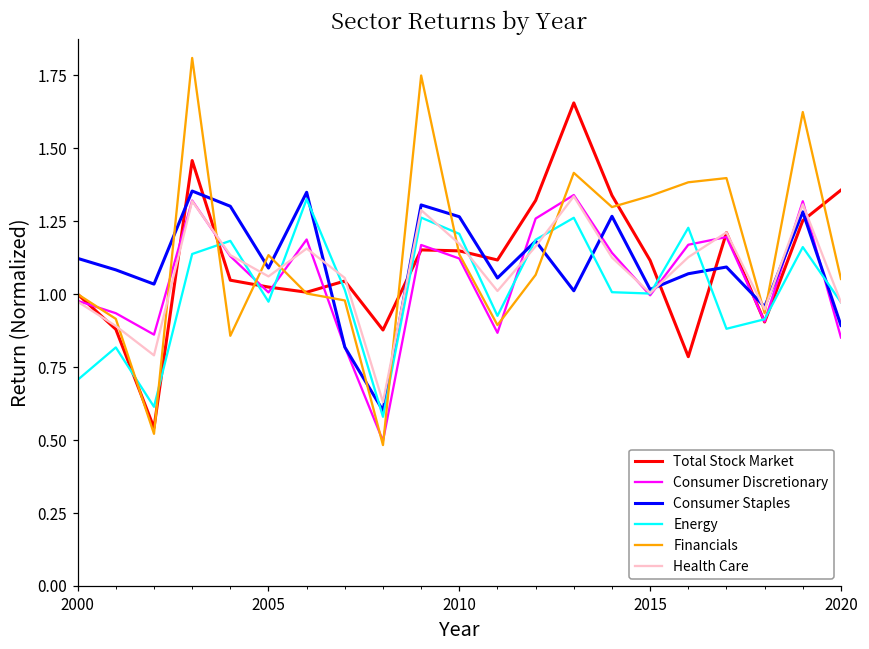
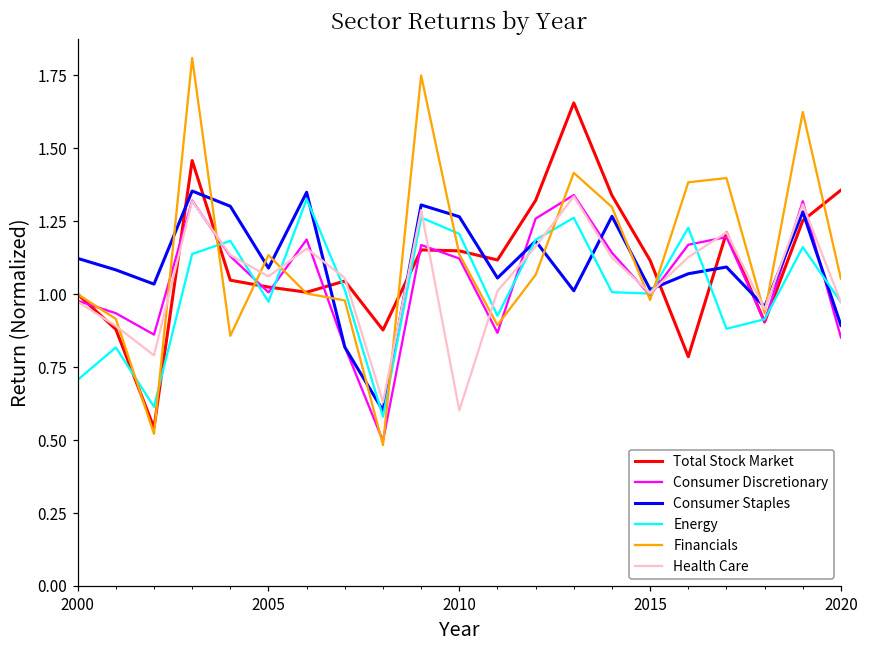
  {
    "Total Stock Market": {
      "2005": 1.02,
      "2010": 1.15,
      "2015": 1.12,
      "2020": 1.36
    },
    "Consumer Discretionary": {
      "2005": 1.01,
      "2010": 1.12,
      "2020": 0.85
    },
    "Consumer Staples": {
      "2000": 1.12,
      "2005": 1.09,
      "2010": 1.27,
      "2015": 1.02,
      "2020": 0.89
    },
    "Energy": {
      "2000": 0.71,
      "2005": 0.97,
      "2010": 1.21
    },
    "Financials": {
      "2005": 1.13,
      "2010": 1.14,
-     "2015": 1.34,
+     "2015": 0.98,
      "2020": 1.05
    },
    "Health Care": {
      "2005": 1.06,
-     "2010": 1.17
+     "2010": 0.60
    }
  }
